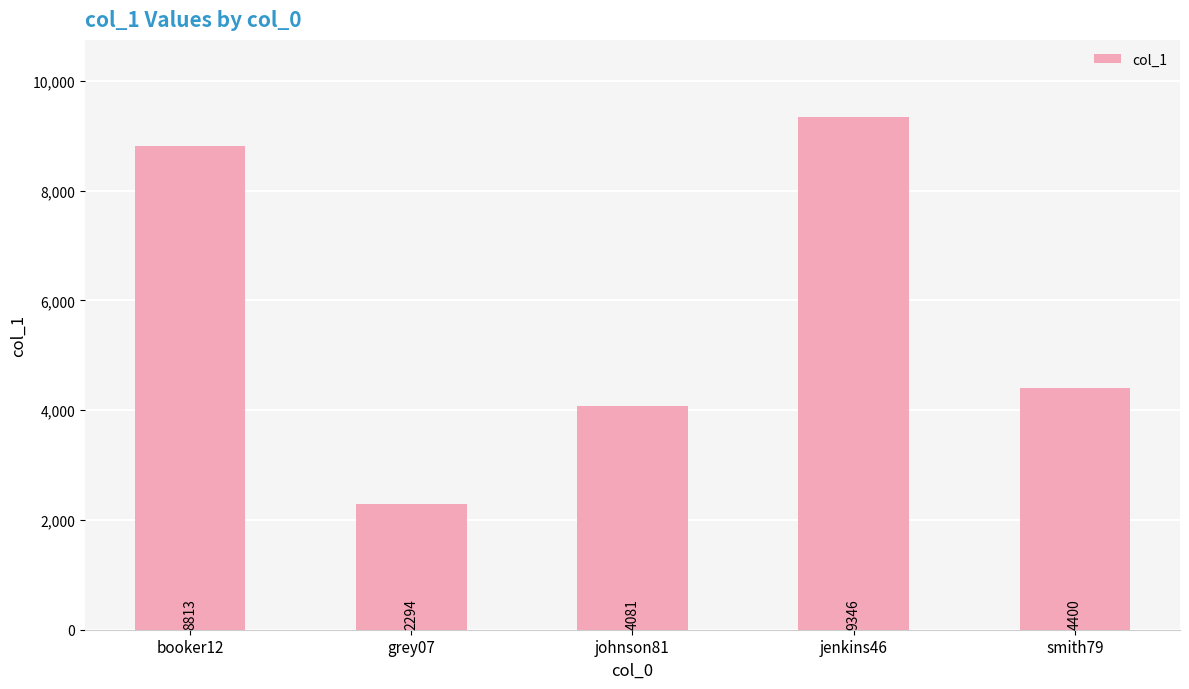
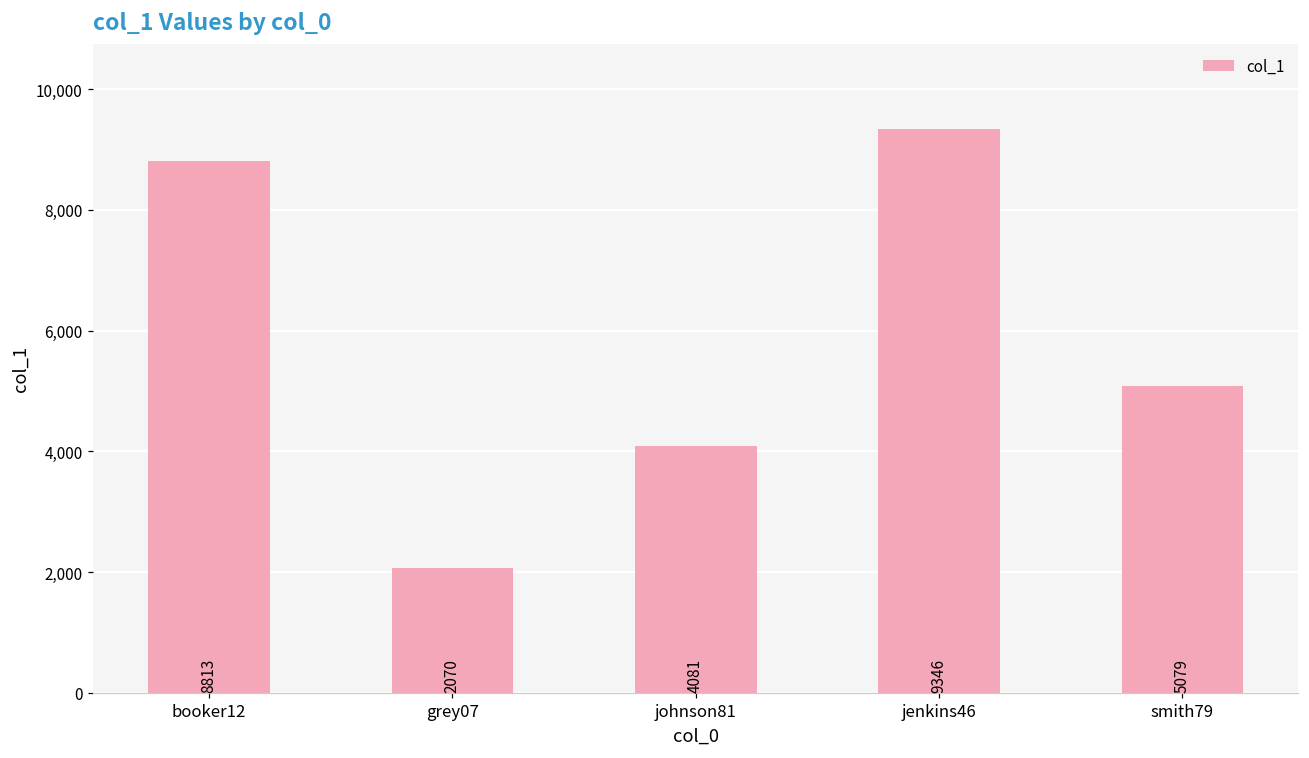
  {
    "booker12": 8813,
-   "grey07": 2294,
+   "grey07": 2070,
    "johnson81": 4081,
    "jenkins46": 9346,
-   "smith79": 4400
+   "smith79": 5079
  }
